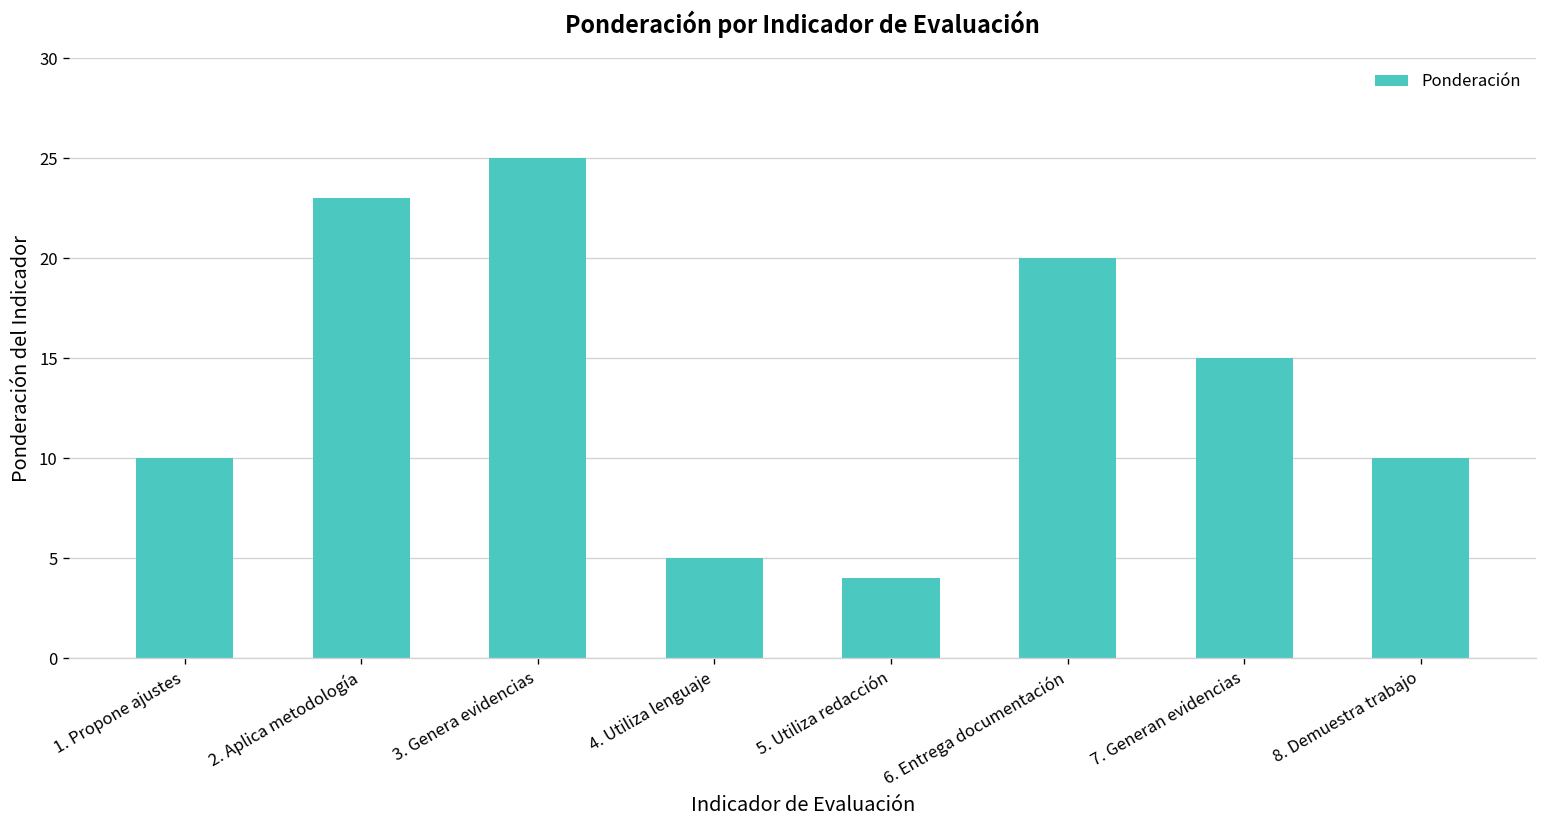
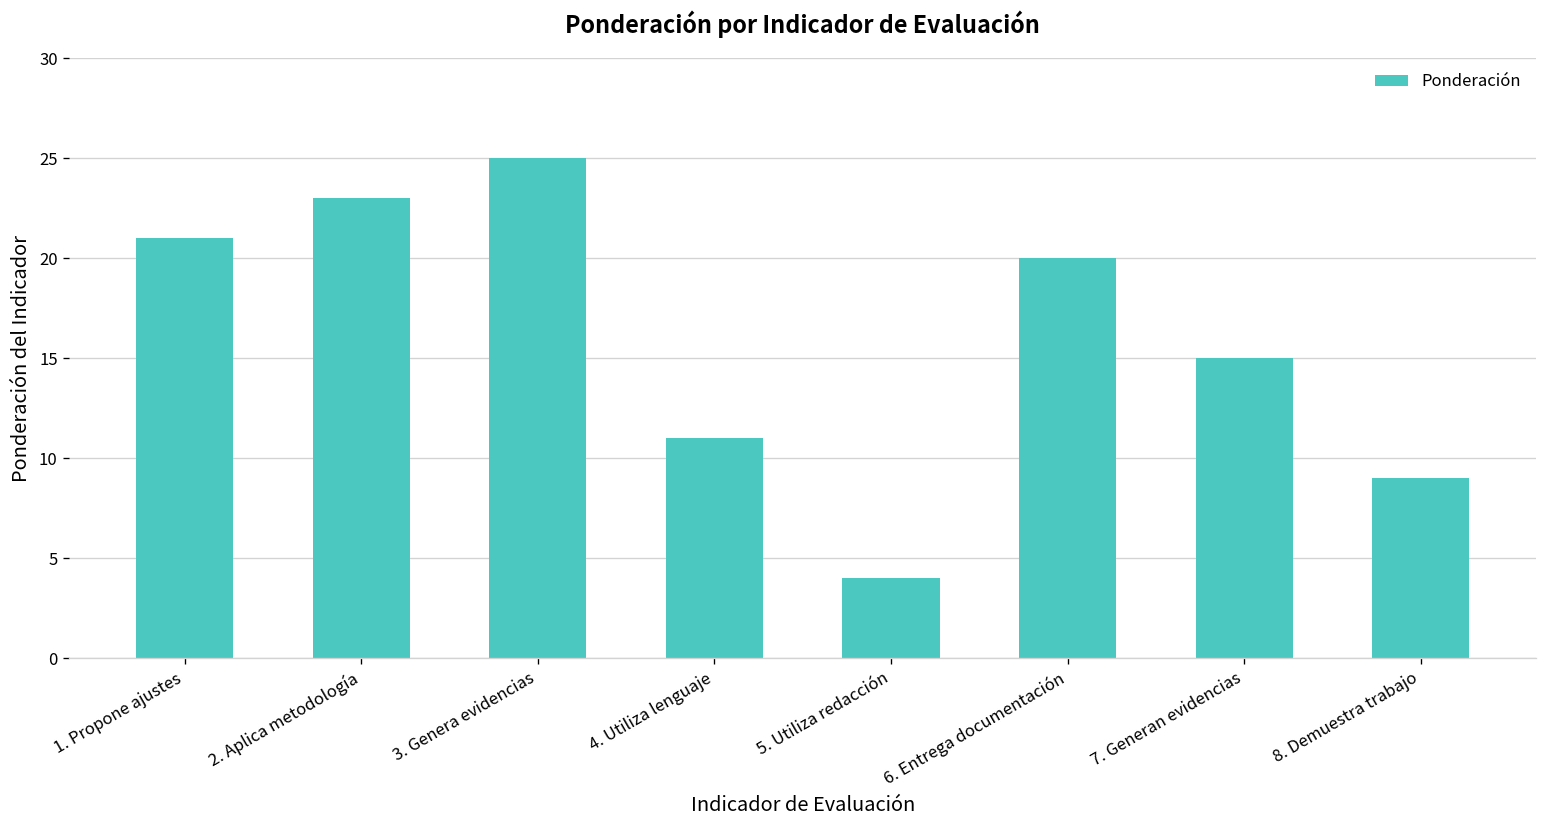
  {
-   "1. Propone ajustes": 10,
+   "1. Propone ajustes": 21,
    "2. Aplica metodología": 23,
    "3. Genera evidencias": 25,
-   "4. Utiliza lenguaje": 5,
+   "4. Utiliza lenguaje": 11,
    "5. Utiliza redacción": 4,
    "6. Entrega documentación": 20,
    "7. Generan evidencias": 15,
-   "8. Demuestra trabajo": 10
+   "8. Demuestra trabajo": 9
  }
